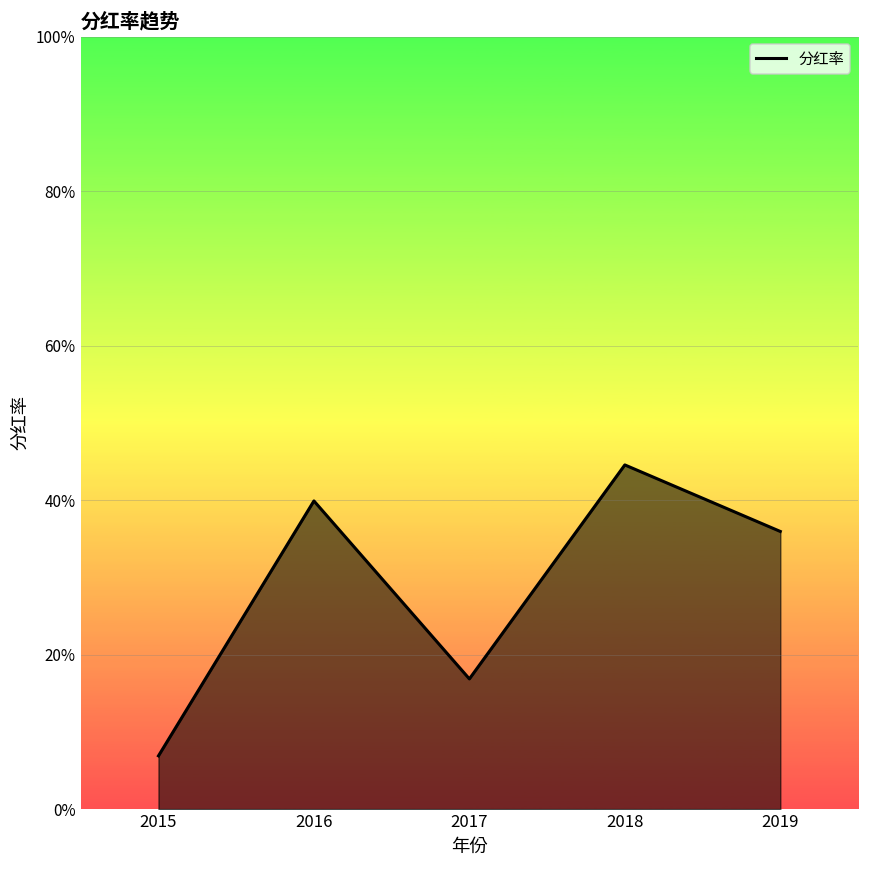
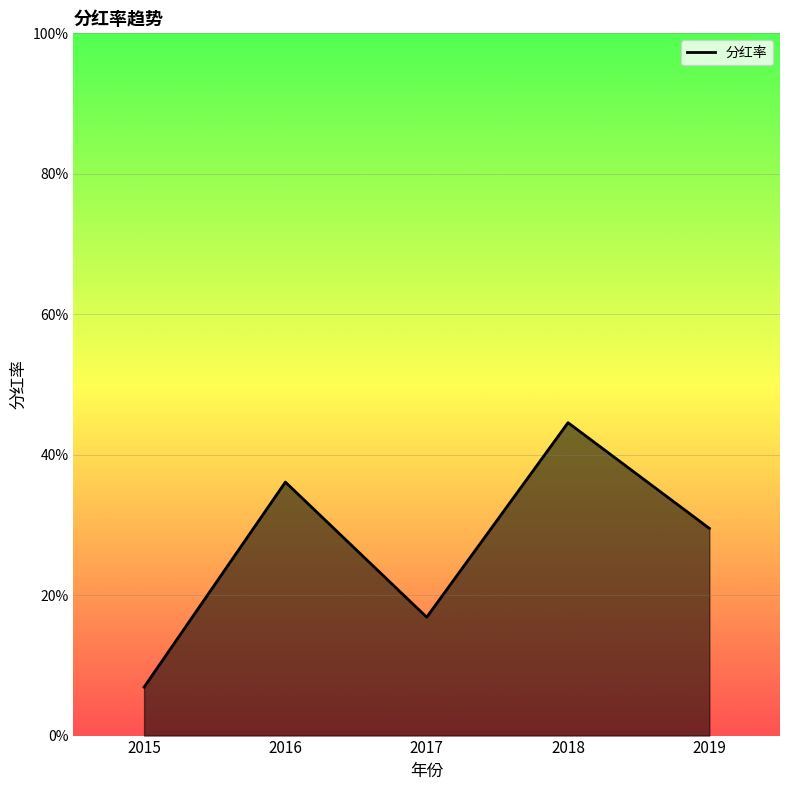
  {
    "2015": "7%",
-   "2016": "40%",
+   "2016": "36%",
    "2017": "17%",
    "2018": "45%",
-   "2019": "36%"
+   "2019": "30%"
  }
